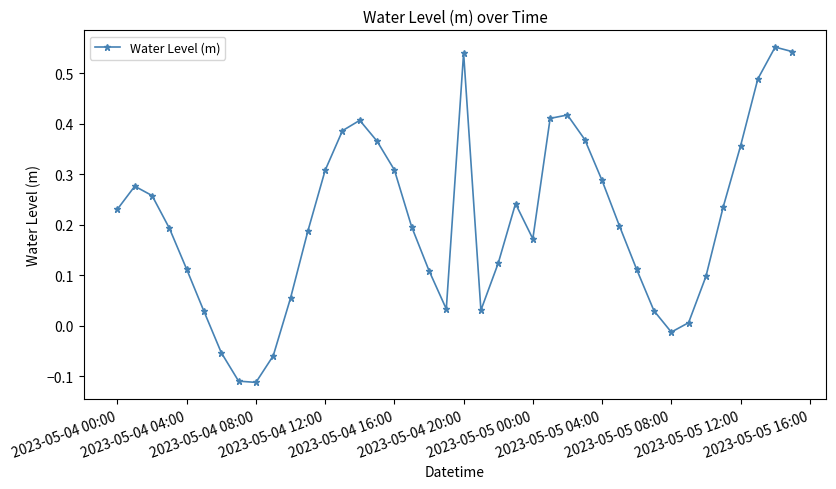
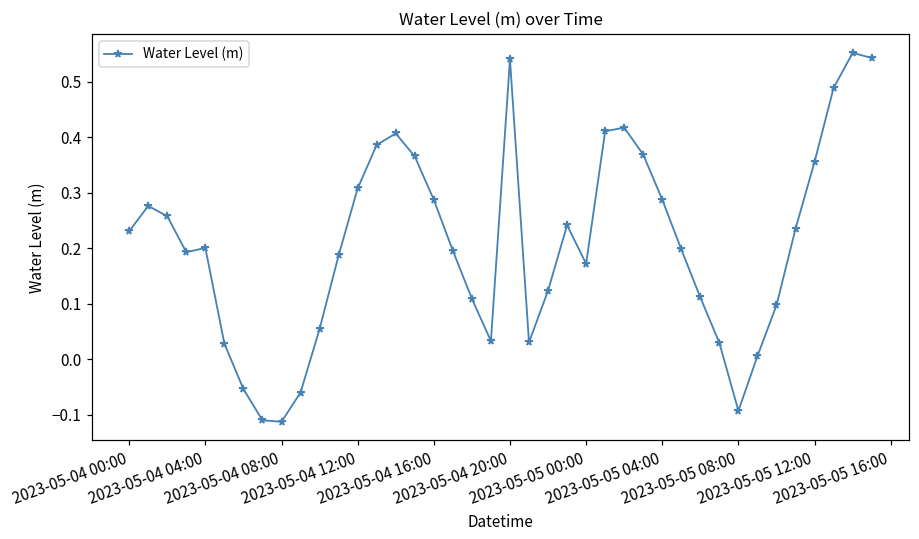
  {
    "2023-05-04 00:00": 0.23,
-   "2023-05-04 04:00": 0.11,
+   "2023-05-04 04:00": 0.20,
    "2023-05-04 08:00": -0.11,
    "2023-05-04 12:00": 0.31,
-   "2023-05-04 16:00": 0.31,
+   "2023-05-04 16:00": 0.29,
    "2023-05-04 20:00": 0.54,
    "2023-05-05 00:00": 0.17,
    "2023-05-05 04:00": 0.29,
-   "2023-05-05 08:00": -0.01,
+   "2023-05-05 08:00": -0.09,
    "2023-05-05 12:00": 0.36
  }
